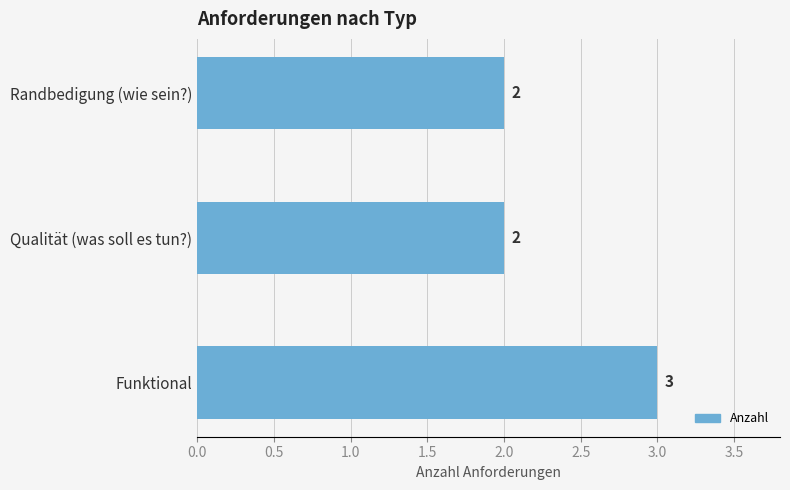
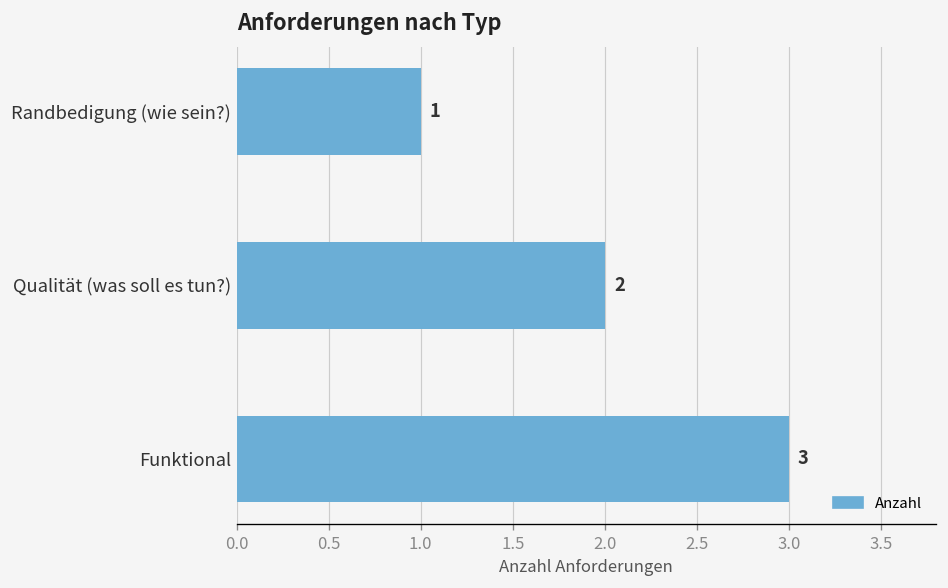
  {
-   "Randbedigung (wie sein?)": 2,
+   "Randbedigung (wie sein?)": 1,
    "Qualität (was soll es tun?)": 2,
    "Funktional": 3
  }
